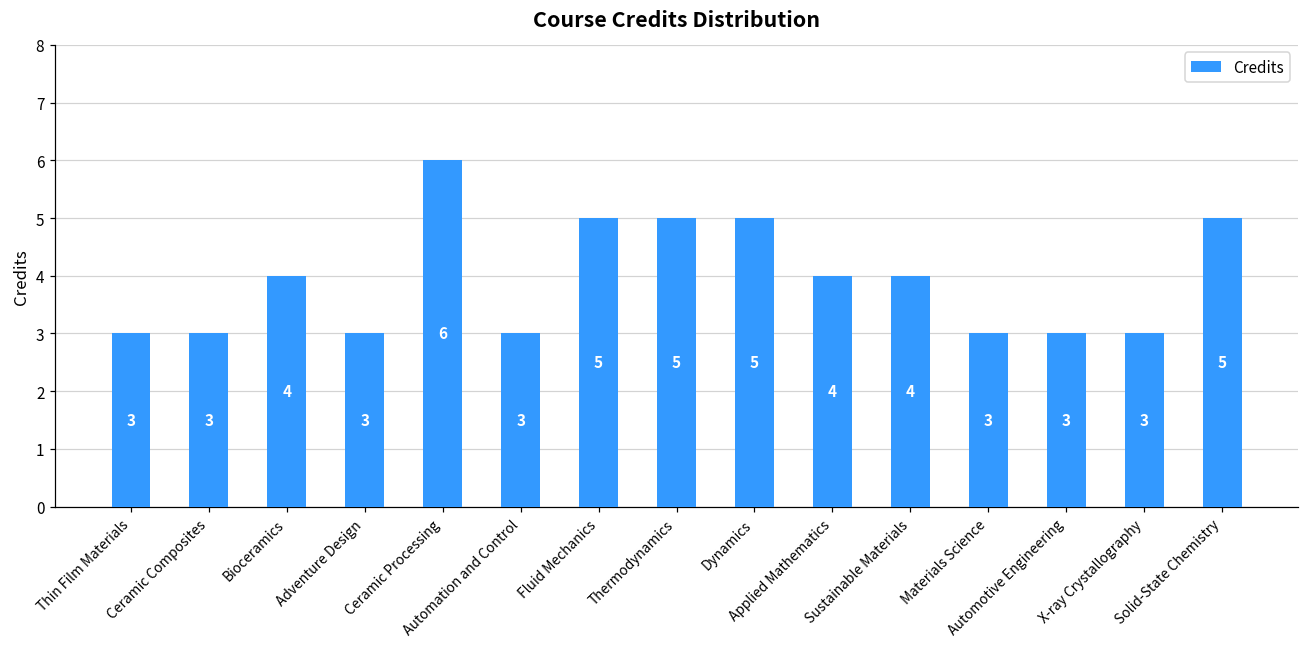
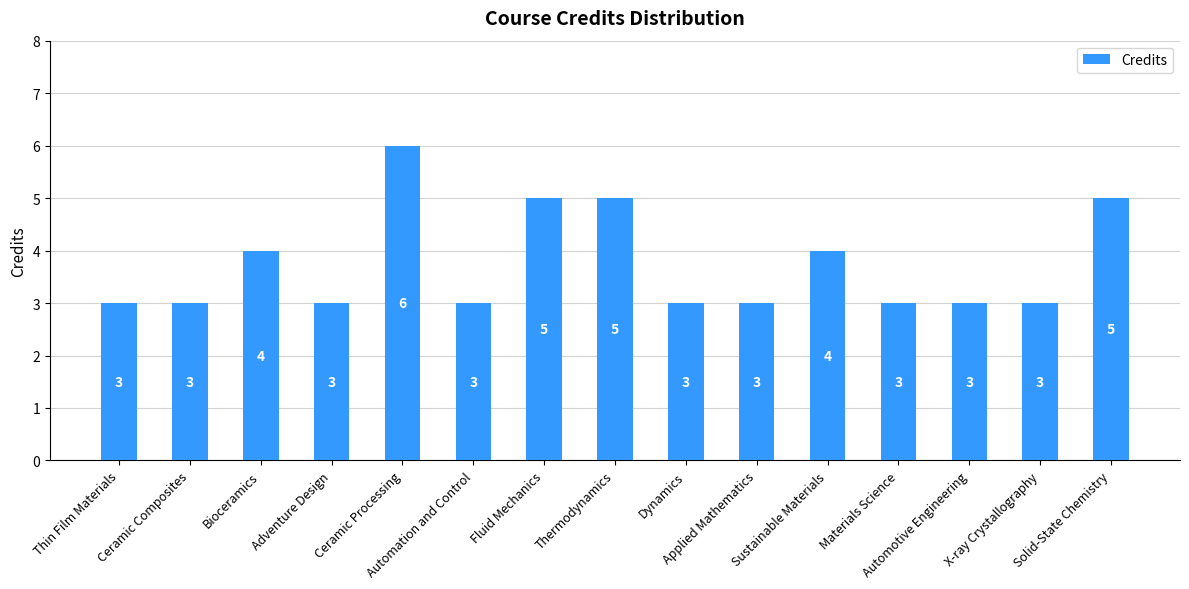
  {
    "Thin Film Materials": 3,
    "Ceramic Composites": 3,
    "Bioceramics": 4,
    "Adventure Design": 3,
    "Ceramic Processing": 6,
    "Automation and Control": 3,
    "Fluid Mechanics": 5,
    "Thermodynamics": 5,
-   "Dynamics": 5,
-   "Applied Mathematics": 4,
+   "Dynamics": 3,
+   "Applied Mathematics": 3,
    "Sustainable Materials": 4,
    "Materials Science": 3,
    "Automotive Engineering": 3,
    "X-ray Crystallography": 3,
    "Solid-State Chemistry": 5
  }
